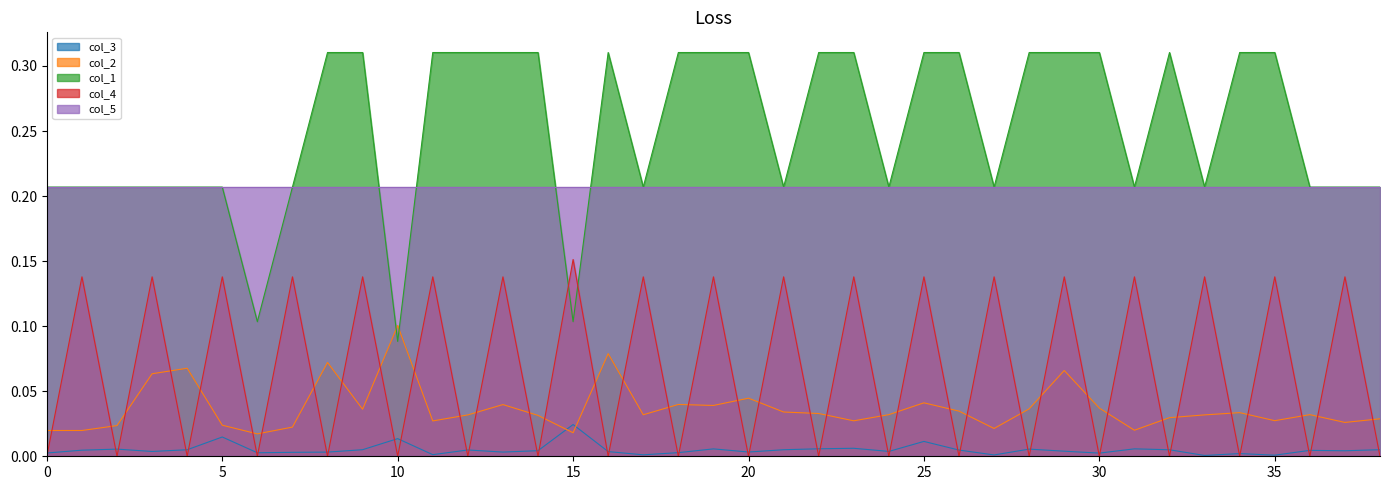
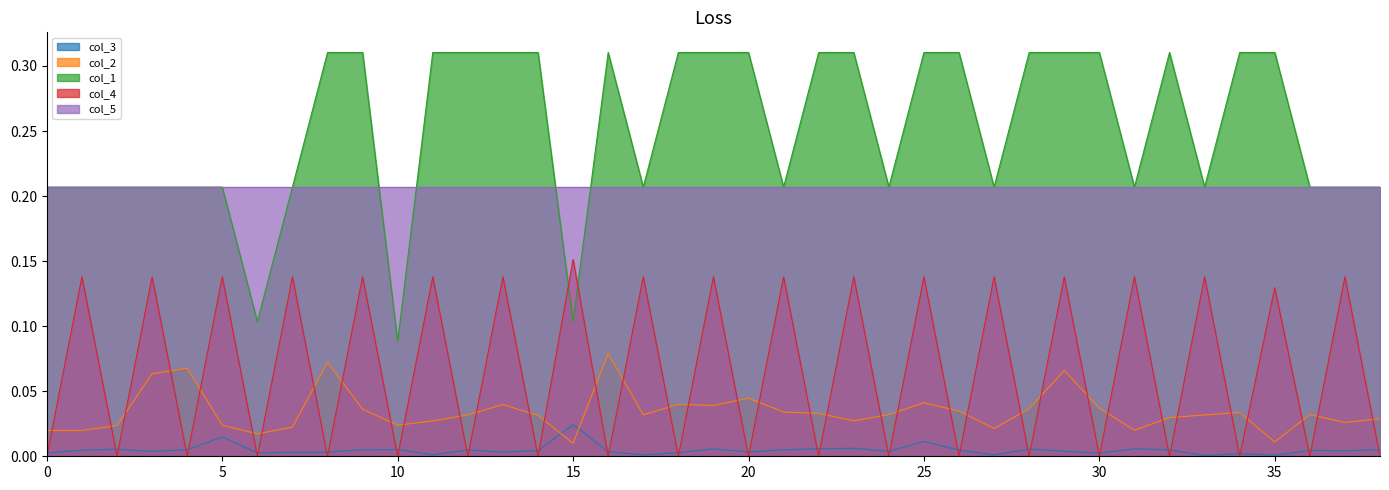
  {
    "col_3": {
      "0": 0.003,
      "5": 0.015,
-     "10": 0.014,
+     "10": 0.005,
      "15": 0.024,
      "20": 0.003,
      "25": 0.011,
      "30": 0.002,
      "35": 0.001
    },
    "col_2": {
      "0": 0.020,
      "5": 0.024,
-     "10": 0.101,
-     "15": 0.018,
+     "10": 0.024,
+     "15": 0.010,
      "20": 0.045,
      "25": 0.041,
      "30": 0.037,
-     "35": 0.027
+     "35": 0.011
    },
    "col_1": {
      "10": 0.088,
      "15": 0.103,
      "20": 0.310,
      "25": 0.310,
      "30": 0.310,
      "35": 0.310
    },
    "col_4": {
      "0": 0.000,
      "5": 0.138,
      "10": 0.000,
      "15": 0.151,
      "20": 0.000,
      "25": 0.138,
      "30": 0.000,
-     "35": 0.138
+     "35": 0.130
    },
    "col_5": {
      "10": 0.207,
      "15": 0.207,
      "20": 0.207,
      "25": 0.207,
      "30": 0.207,
      "35": 0.207
    }
  }
